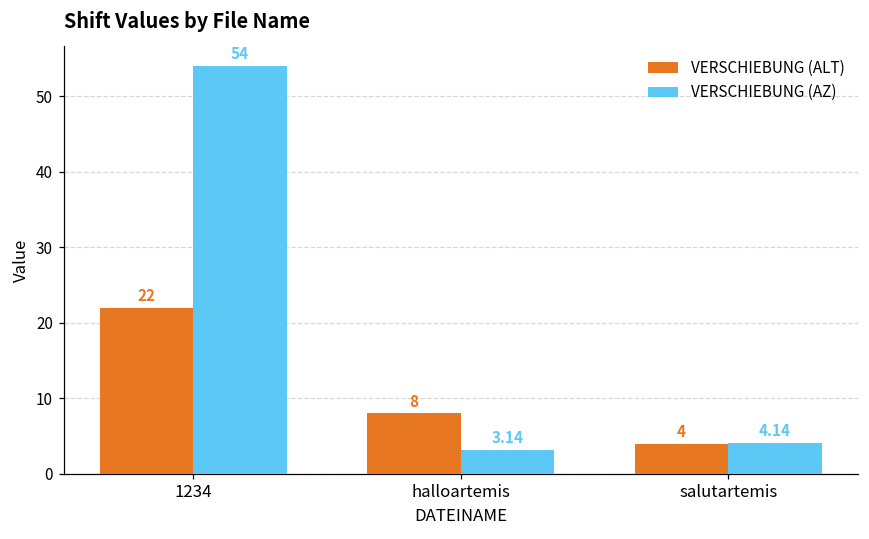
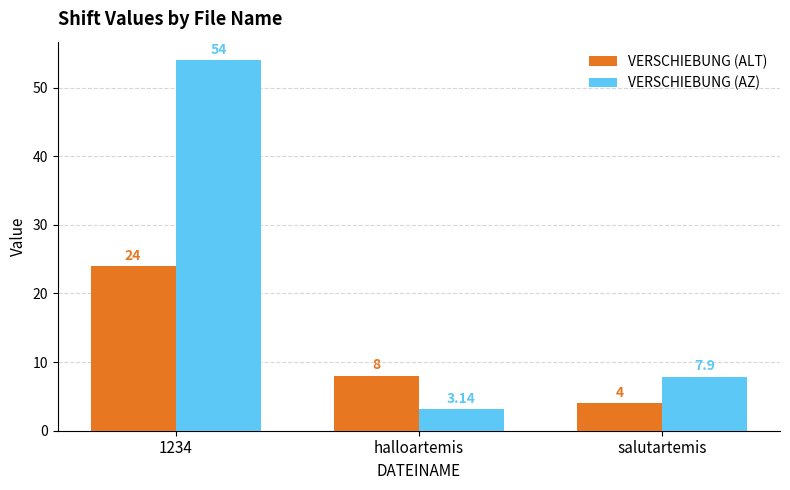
  {
    "VERSCHIEBUNG (ALT)": {
-     "1234": 22,
+     "1234": 24,
      "halloartemis": 8,
      "salutartemis": 4
    },
    "VERSCHIEBUNG (AZ)": {
      "1234": 54,
      "halloartemis": 3.14,
-     "salutartemis": 4.14
+     "salutartemis": 7.9
    }
  }
